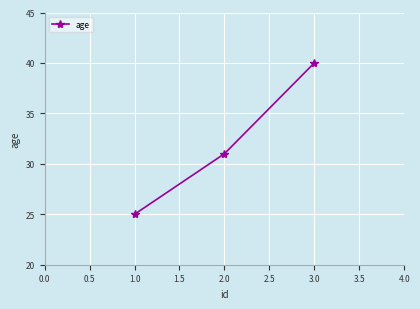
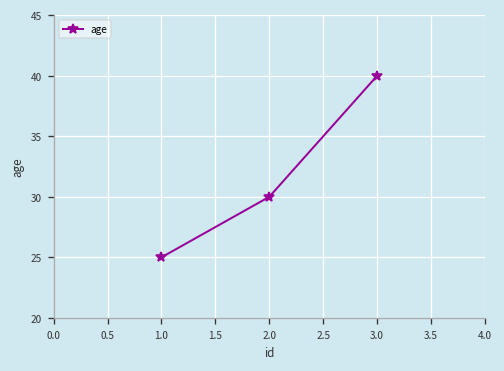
  {
    "1.0": 25,
-   "2.0": 31,
+   "2.0": 30,
    "3.0": 40
  }
